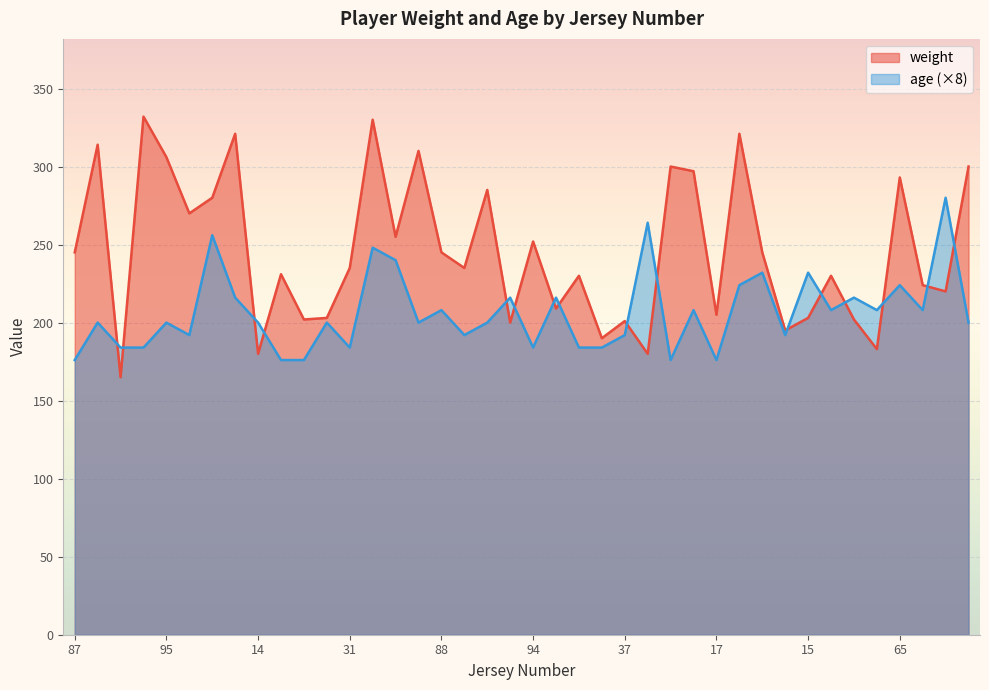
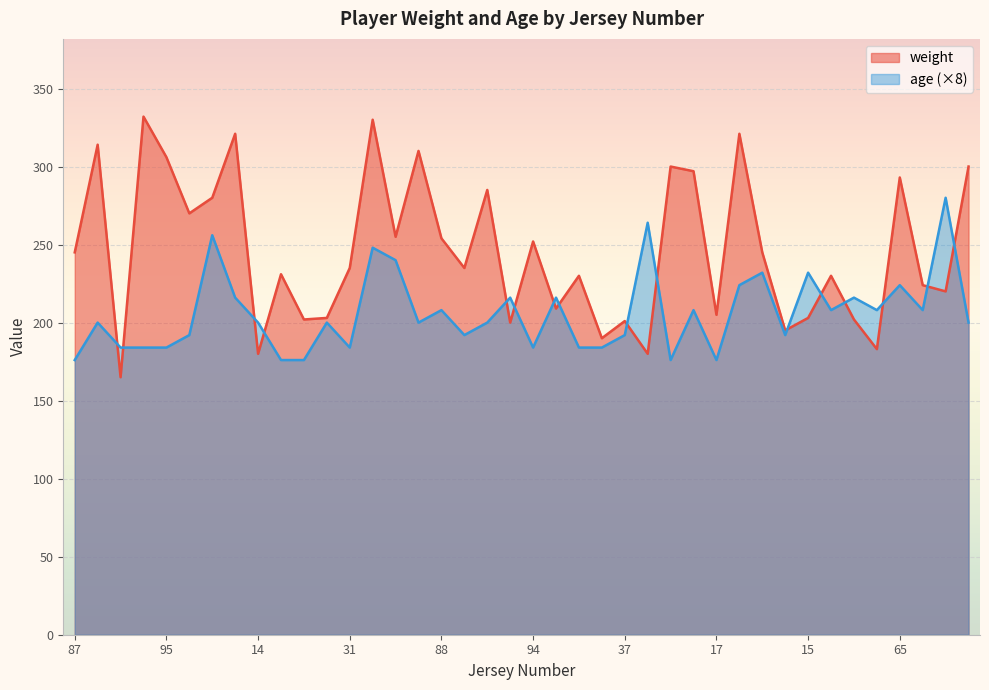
  {
    "weight": {
      "87": 245,
      "95": 306,
-     "88": 245,
+     "88": 254,
      "94": 252,
      "65": 293
    },
    "age (×8)": {
      "87": 176,
-     "95": 200,
+     "95": 184,
      "88": 208,
      "94": 184,
      "65": 224
    }
  }
